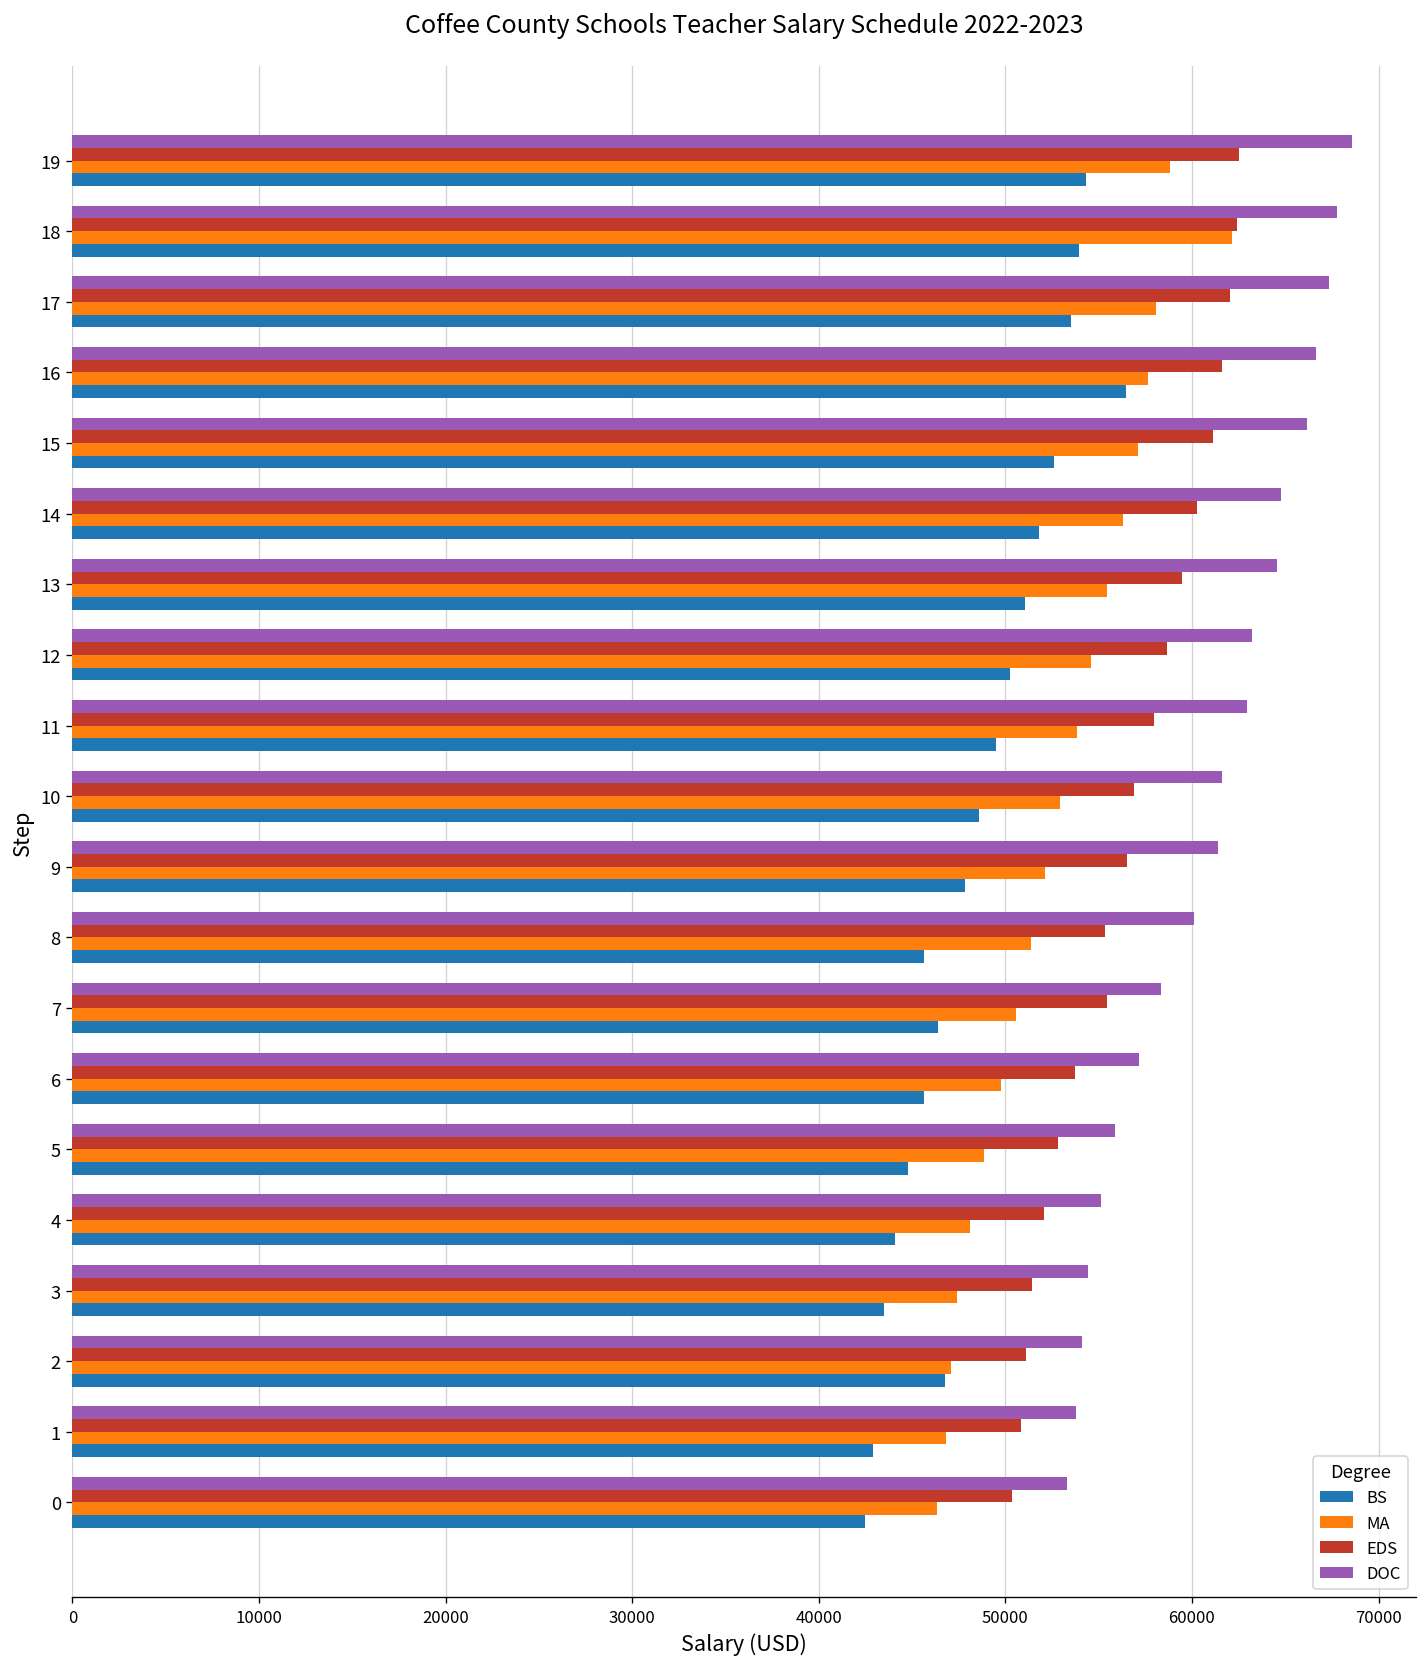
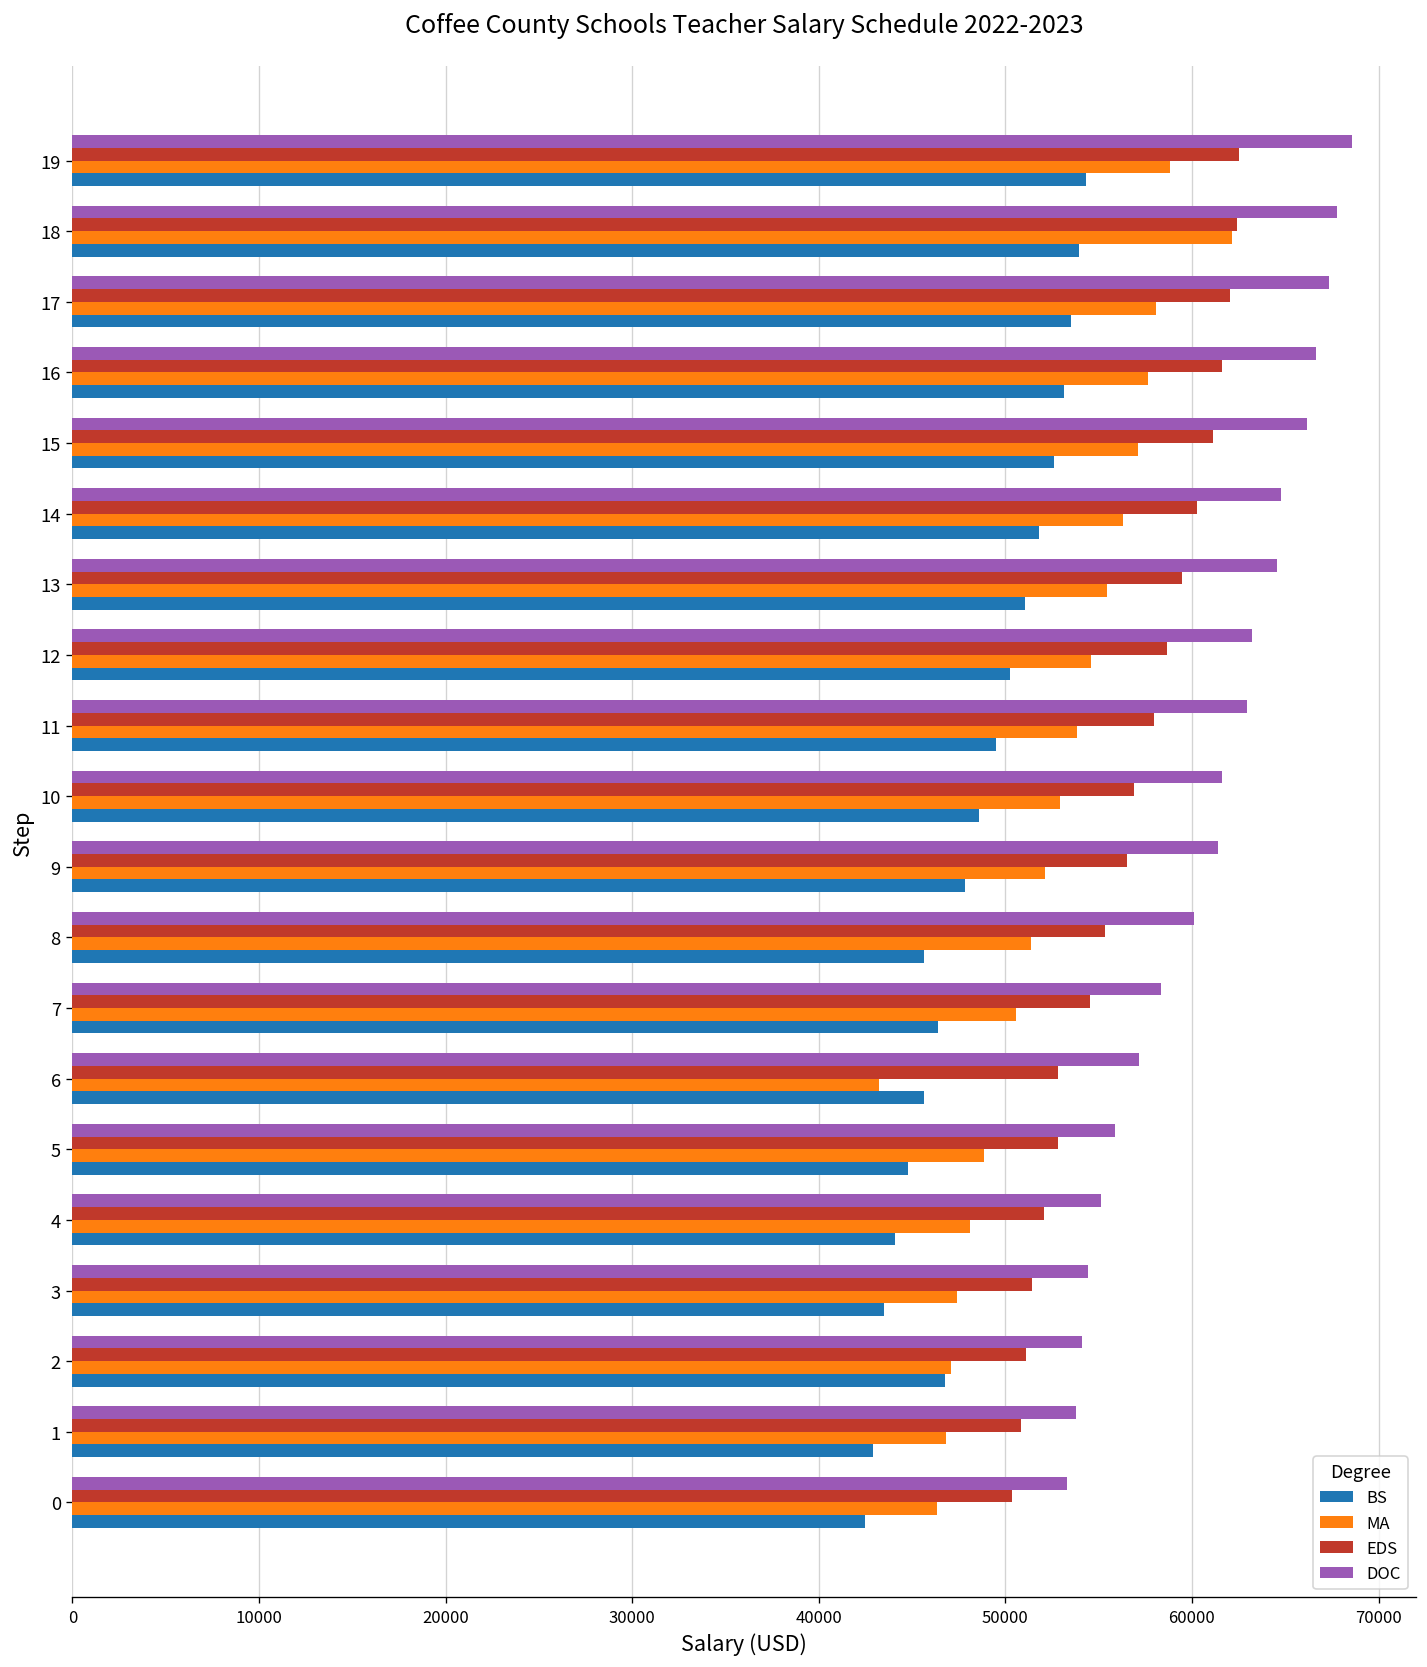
  {
    "BS": {
      "19": 54300,
      "18": 53900,
      "17": 53500,
-     "16": 56500,
+     "16": 53100,
      "15": 52600,
      "14": 51800,
      "13": 51000,
      "12": 50300,
      "11": 49500,
      "10": 48600,
      "9": 47800,
      "8": 45600,
      "7": 46400,
      "6": 45700,
      "5": 44800,
      "4": 44100,
      "3": 43500,
      "2": 46800,
      "1": 42900,
      "0": 42500
    },
    "MA": {
      "19": 58800,
      "18": 62200,
      "17": 58000,
      "16": 57600,
      "15": 57100,
      "14": 56300,
      "13": 55400,
      "12": 54600,
      "11": 53800,
      "10": 52900,
      "9": 52100,
      "8": 51400,
      "7": 50600,
-     "6": 49800,
+     "6": 43200,
      "5": 48900,
      "4": 48100,
      "3": 47400,
      "2": 47100,
      "1": 46800,
      "0": 46300
    },
    "EDS": {
      "19": 62500,
      "18": 62400,
      "17": 62000,
      "16": 61600,
      "15": 61100,
      "14": 60300,
      "13": 59400,
      "12": 58600,
      "11": 58000,
      "10": 56900,
      "9": 56500,
      "8": 55300,
-     "7": 55500,
-     "6": 53700,
+     "7": 54500,
+     "6": 52800,
      "5": 52800,
      "4": 52100,
      "3": 51400,
      "2": 51100,
      "1": 50800,
      "0": 50300
    },
    "DOC": {
      "19": 68600,
      "18": 67800,
      "17": 67400,
      "16": 66700,
      "15": 66200,
      "14": 64800,
      "13": 64600,
      "12": 63200,
      "11": 62900,
      "10": 61600,
      "9": 61400,
      "8": 60100,
      "7": 58400,
      "6": 57100,
      "5": 55900,
      "4": 55100,
      "3": 54400,
      "2": 54100,
      "1": 53800,
      "0": 53300
    }
  }
